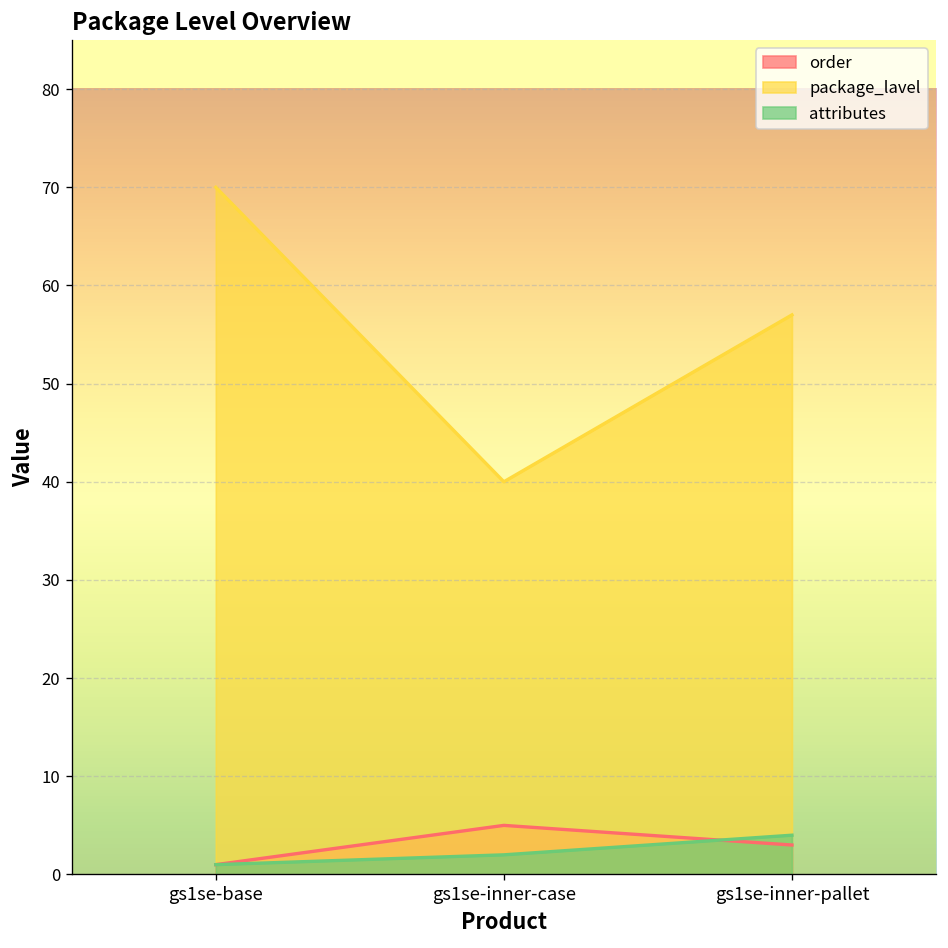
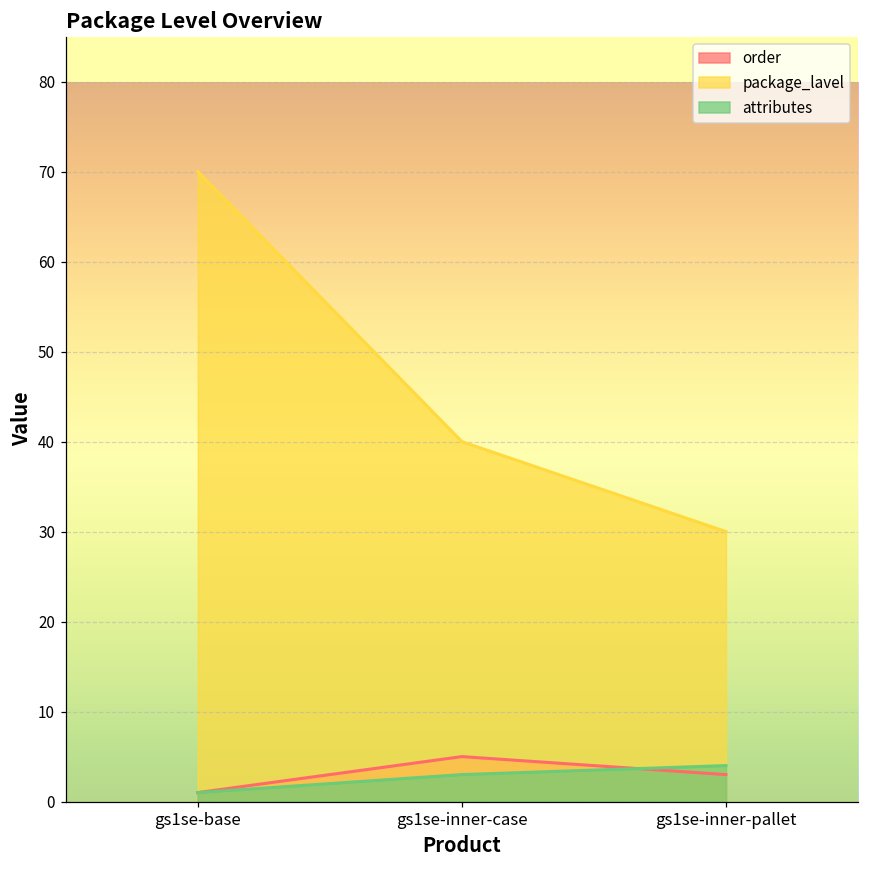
  {
    "order": {
      "gs1se-inner-case": 5,
      "gs1se-inner-pallet": 3
    },
    "package_lavel": {
      "gs1se-base": 70,
      "gs1se-inner-case": 40,
-     "gs1se-inner-pallet": 57
+     "gs1se-inner-pallet": 30
    },
    "attributes": {
-     "gs1se-inner-case": 2,
+     "gs1se-inner-case": 3,
      "gs1se-inner-pallet": 4
    }
  }
